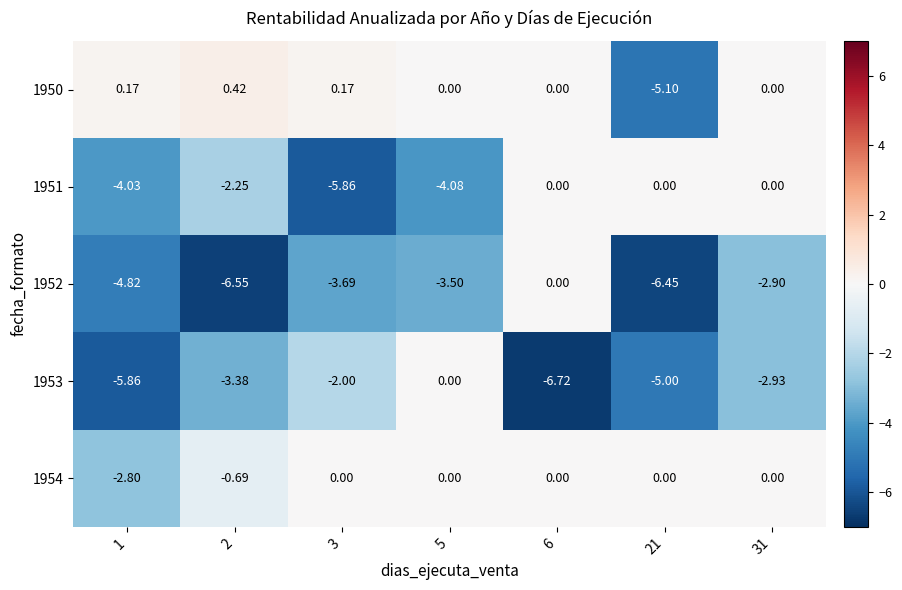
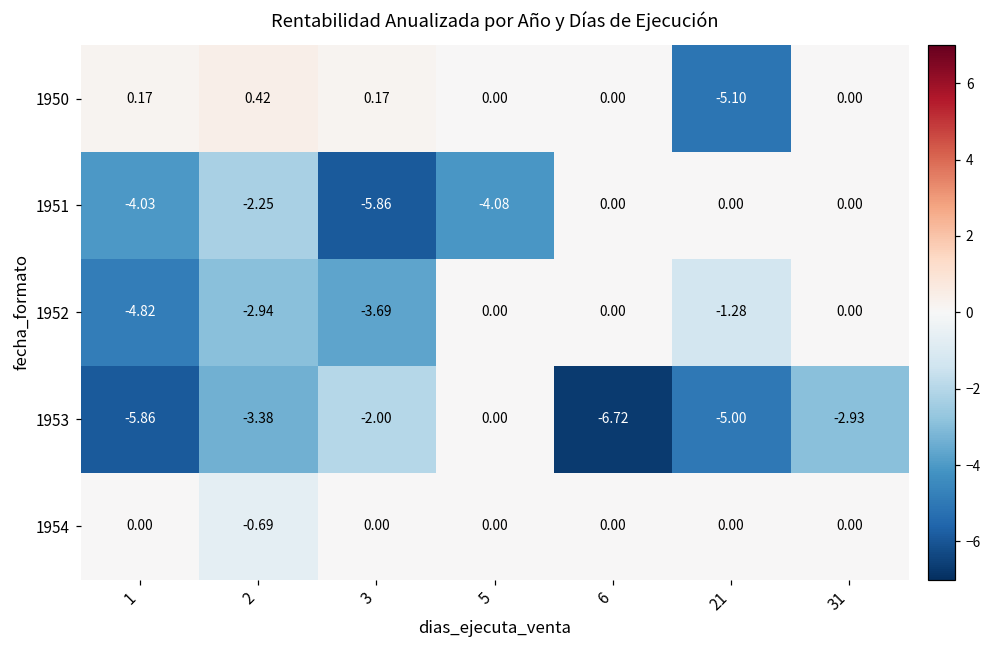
  {
    "1950": {
      "1": 0.17,
      "2": 0.42,
      "3": 0.17,
      "5": 0.00,
      "6": 0.00,
      "21": -5.10,
      "31": 0.00
    },
    "1951": {
      "1": -4.03,
      "2": -2.25,
      "3": -5.86,
      "5": -4.08,
      "6": 0.00,
      "21": 0.00,
      "31": 0.00
    },
    "1952": {
      "1": -4.82,
-     "2": -6.55,
+     "2": -2.94,
      "3": -3.69,
-     "5": -3.50,
+     "5": 0.00,
      "6": 0.00,
-     "21": -6.45,
-     "31": -2.90
+     "21": -1.28,
+     "31": 0.00
    },
    "1953": {
      "1": -5.86,
      "2": -3.38,
      "3": -2.00,
      "5": 0.00,
      "6": -6.72,
      "21": -5.00,
      "31": -2.93
    },
    "1954": {
-     "1": -2.80,
+     "1": 0.00,
      "2": -0.69,
      "3": 0.00,
      "5": 0.00,
      "6": 0.00,
      "21": 0.00,
      "31": 0.00
    }
  }
